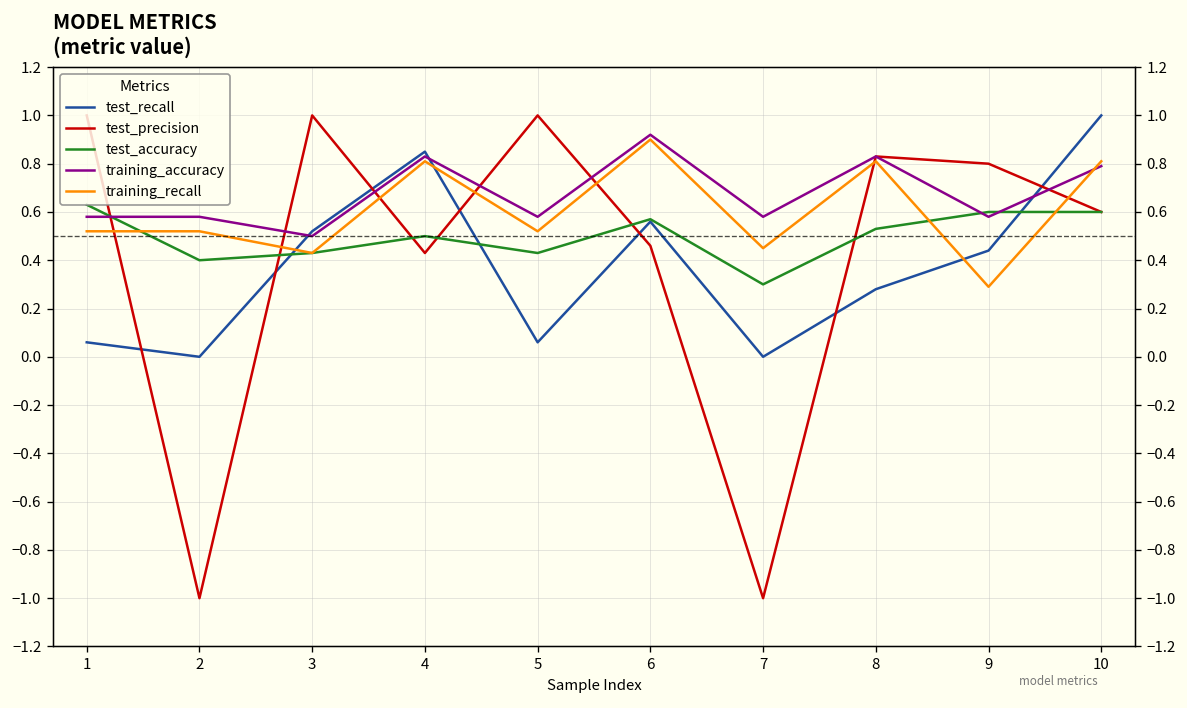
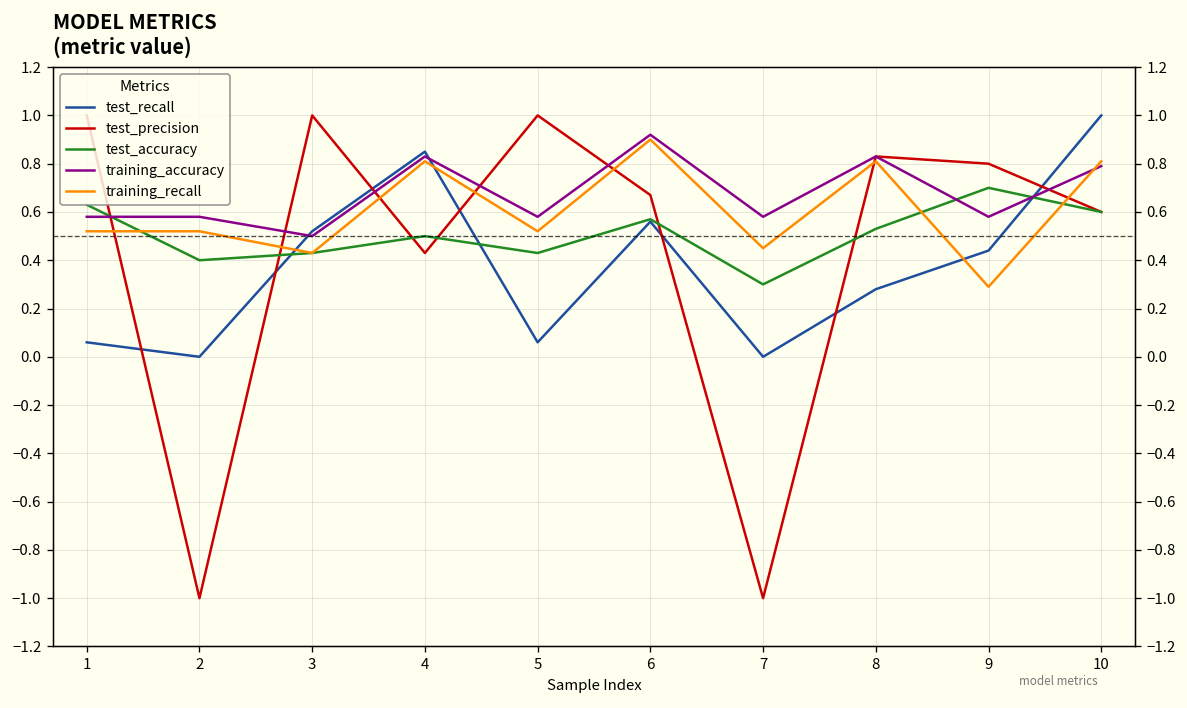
  {
    "test_recall": {
      "1": 0.06,
      "2": 0.00,
      "3": 0.52,
      "4": 0.85,
      "5": 0.06,
      "7": 0.00,
      "8": 0.28,
      "9": 0.44,
      "10": 1.00
    },
    "test_precision": {
      "2": -1.00,
      "3": 1.00,
      "4": 0.43,
      "5": 1.00,
-     "6": 0.46,
+     "6": 0.67,
      "7": -1.00,
      "9": 0.80
    },
    "test_accuracy": {
      "2": 0.4,
      "4": 0.5,
      "5": 0.43,
      "7": 0.3,
      "8": 0.53,
-     "9": 0.6
+     "9": 0.7
    },
    "training_accuracy": {
      "1": 0.58,
      "2": 0.58,
      "3": 0.50,
      "4": 0.83,
      "5": 0.58,
      "6": 0.92,
      "7": 0.58,
      "9": 0.58,
      "10": 0.79
    },
    "training_recall": {
      "1": 0.52,
      "2": 0.52,
      "4": 0.81,
      "5": 0.52,
      "6": 0.90,
      "7": 0.45,
      "8": 0.81,
      "9": 0.29,
      "10": 0.81
    }
  }
